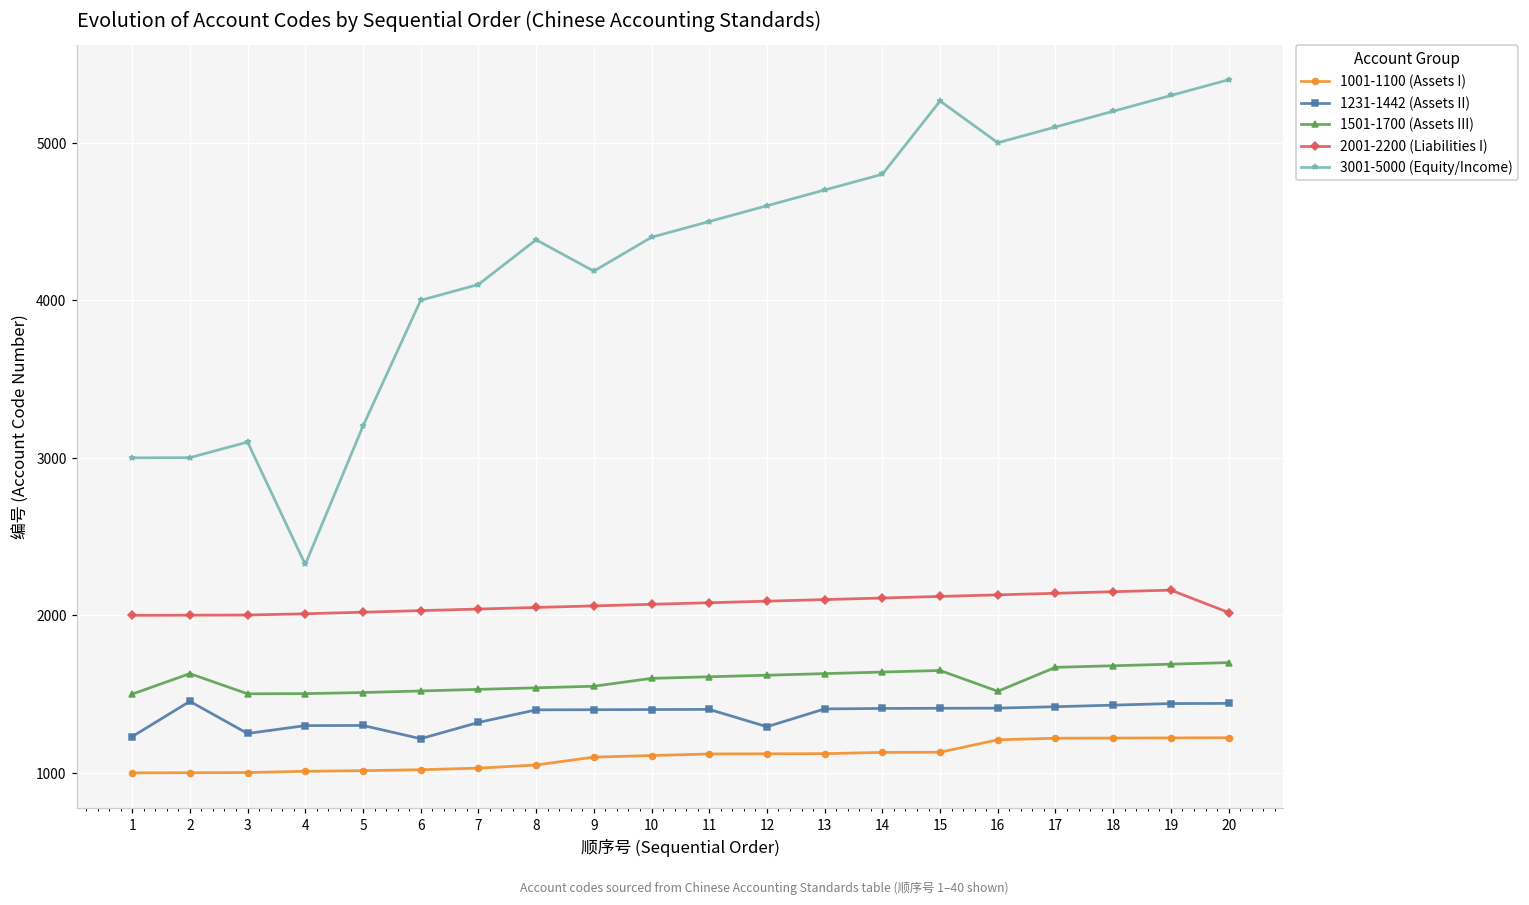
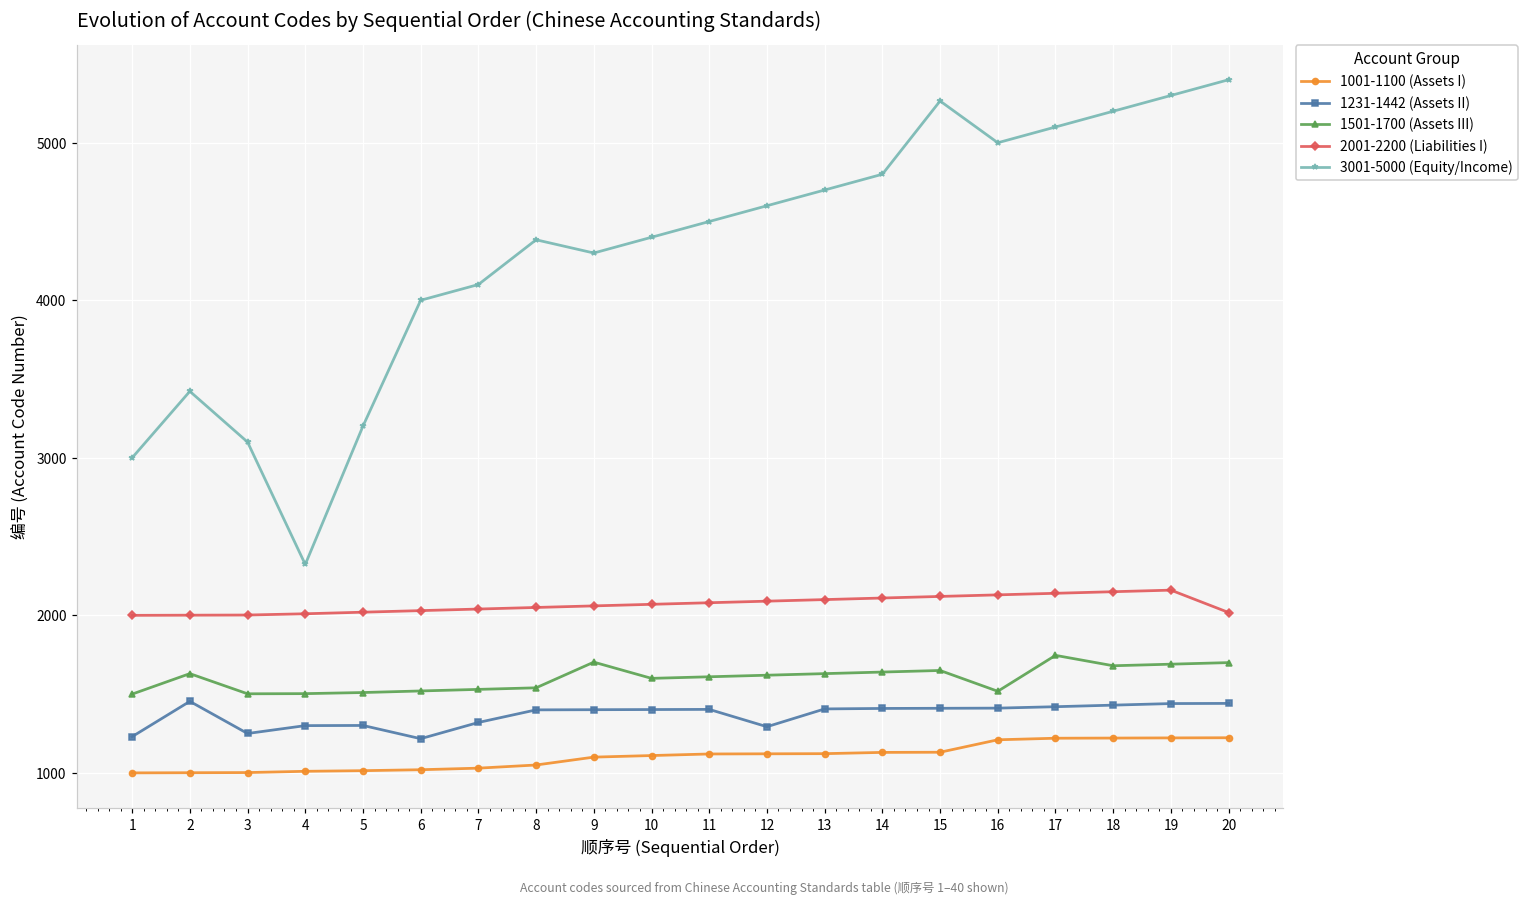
  {
    "1001-1100 (Assets I)": {
      "1": 1000,
      "2": 1000,
      "3": 1000,
      "4": 1010,
      "5": 1020,
      "6": 1020,
      "7": 1030,
      "8": 1050,
      "9": 1100,
      "10": 1110,
      "11": 1120,
      "12": 1120,
      "13": 1120,
      "14": 1130,
      "15": 1130,
      "16": 1210,
      "17": 1220,
      "18": 1220,
      "19": 1220,
      "20": 1220
    },
    "1231-1442 (Assets II)": {
      "1": 1230,
      "2": 1460,
      "3": 1250,
      "4": 1300,
      "5": 1300,
      "6": 1220,
      "7": 1320,
      "8": 1400,
      "9": 1400,
      "10": 1400,
      "11": 1400,
      "12": 1290,
      "13": 1410,
      "14": 1410,
      "15": 1410,
      "16": 1410,
      "17": 1420,
      "18": 1430,
      "19": 1440,
      "20": 1440
    },
    "1501-1700 (Assets III)": {
      "1": 1500,
      "2": 1630,
      "3": 1500,
      "4": 1500,
      "5": 1510,
      "6": 1520,
      "7": 1530,
      "8": 1540,
-     "9": 1550,
+     "9": 1700,
      "10": 1600,
      "11": 1610,
      "12": 1620,
      "13": 1630,
      "14": 1640,
      "15": 1650,
      "16": 1520,
-     "17": 1670,
+     "17": 1750,
      "18": 1680,
      "19": 1690,
      "20": 1700
    },
    "2001-2200 (Liabilities I)": {
      "1": 2000,
      "2": 2000,
      "3": 2000,
      "4": 2010,
      "5": 2020,
      "6": 2030,
      "7": 2040,
      "8": 2050,
      "9": 2060,
      "10": 2070,
      "11": 2080,
      "12": 2090,
      "13": 2100,
      "14": 2110,
      "15": 2120,
      "16": 2130,
      "17": 2140,
      "18": 2150,
      "19": 2160,
      "20": 2020
    },
    "3001-5000 (Equity/Income)": {
      "1": 3000,
-     "2": 3000,
+     "2": 3420,
      "3": 3100,
      "4": 2320,
      "5": 3200,
      "6": 4000,
      "7": 4100,
      "8": 4390,
-     "9": 4190,
+     "9": 4300,
      "10": 4400,
      "11": 4500,
      "12": 4600,
      "13": 4700,
      "14": 4800,
      "15": 5270,
      "16": 5000,
      "17": 5100,
      "18": 5200,
      "19": 5300,
      "20": 5400
    }
  }
